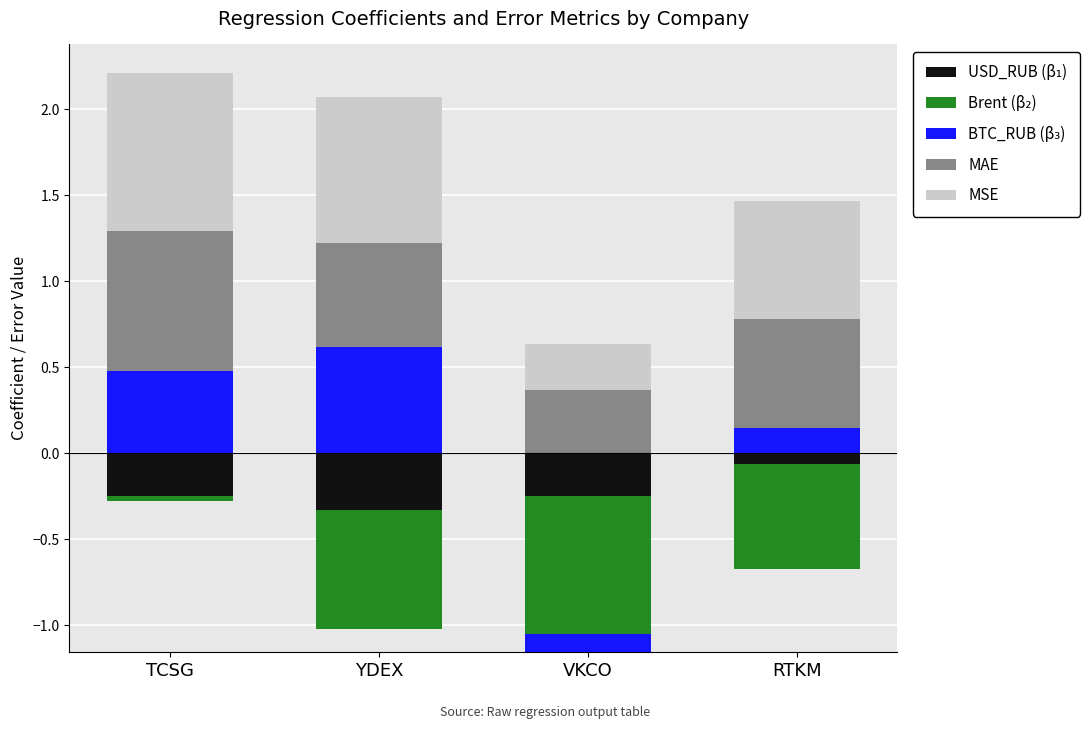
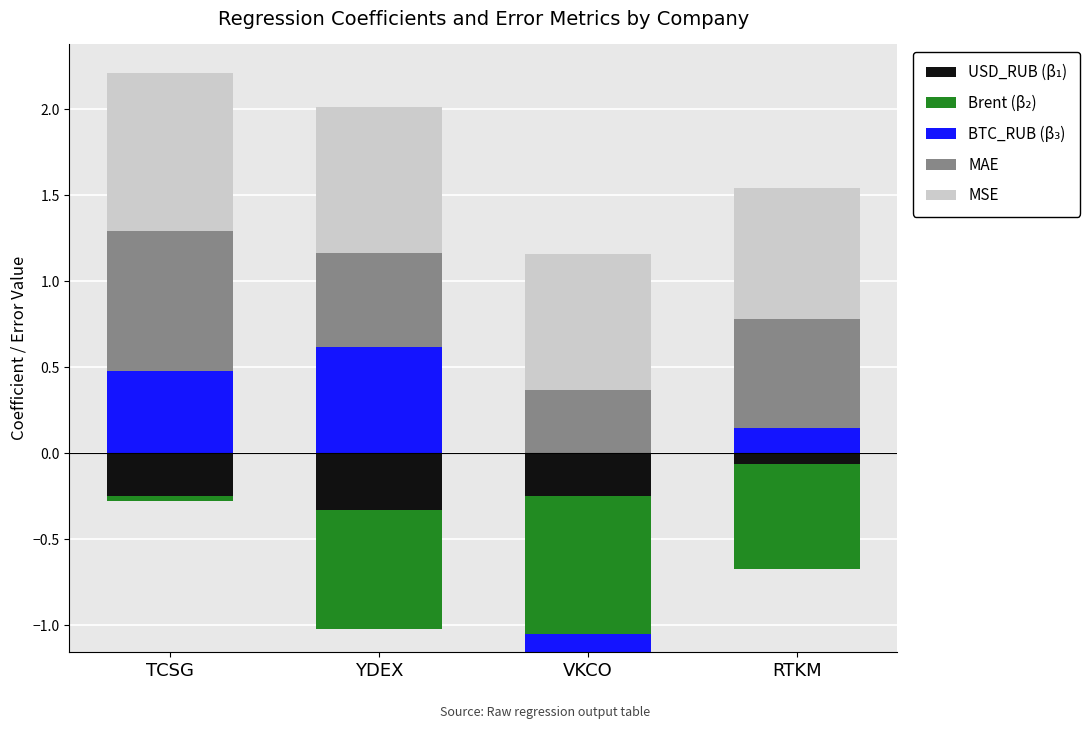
  {
    "MAE": {
      "TCSG": 0.81,
-     "YDEX": 0.61,
+     "YDEX": 0.54,
      "VKCO": 0.37,
      "RTKM": 0.64
    },
    "MSE": {
      "TCSG": 0.92,
      "YDEX": 0.85,
-     "VKCO": 0.27,
-     "RTKM": 0.69
+     "VKCO": 0.79,
+     "RTKM": 0.76
    }
  }
